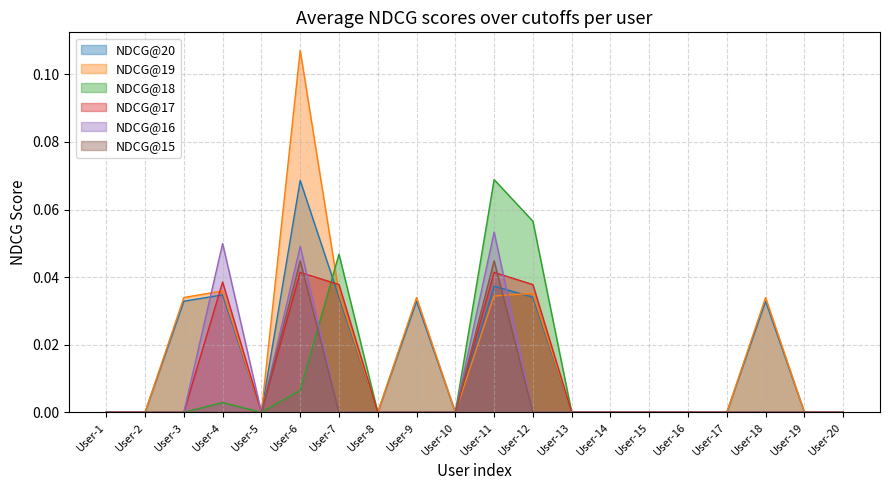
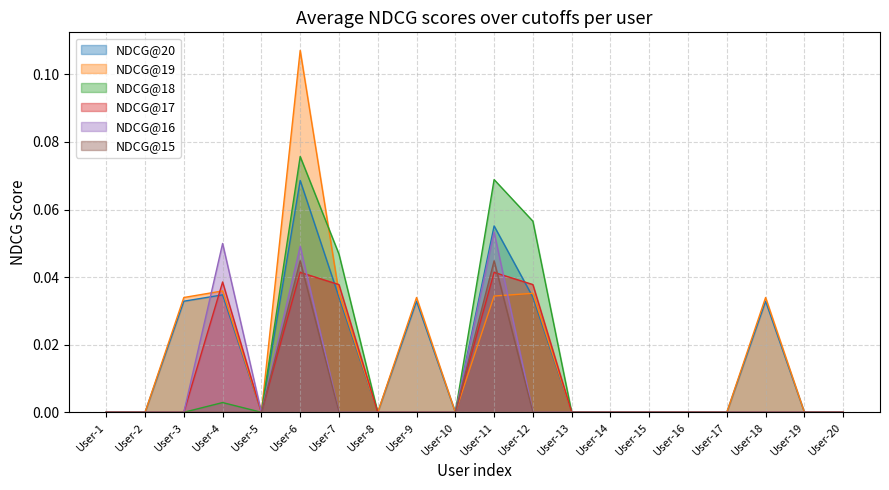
  {
    "NDCG@20": {
      "User-3": 0.033,
      "User-4": 0.035,
      "User-6": 0.069,
      "User-7": 0.034,
      "User-9": 0.033,
-     "User-11": 0.037,
+     "User-11": 0.055,
      "User-12": 0.034,
      "User-18": 0.033
    },
    "NDCG@18": {
      "User-4": 0.003,
-     "User-6": 0.006,
+     "User-6": 0.076,
      "User-7": 0.047,
      "User-11": 0.069,
      "User-12": 0.057
    },
    "NDCG@16": {
      "User-4": 0.050,
      "User-6": 0.049,
      "User-11": 0.053
    }
  }
